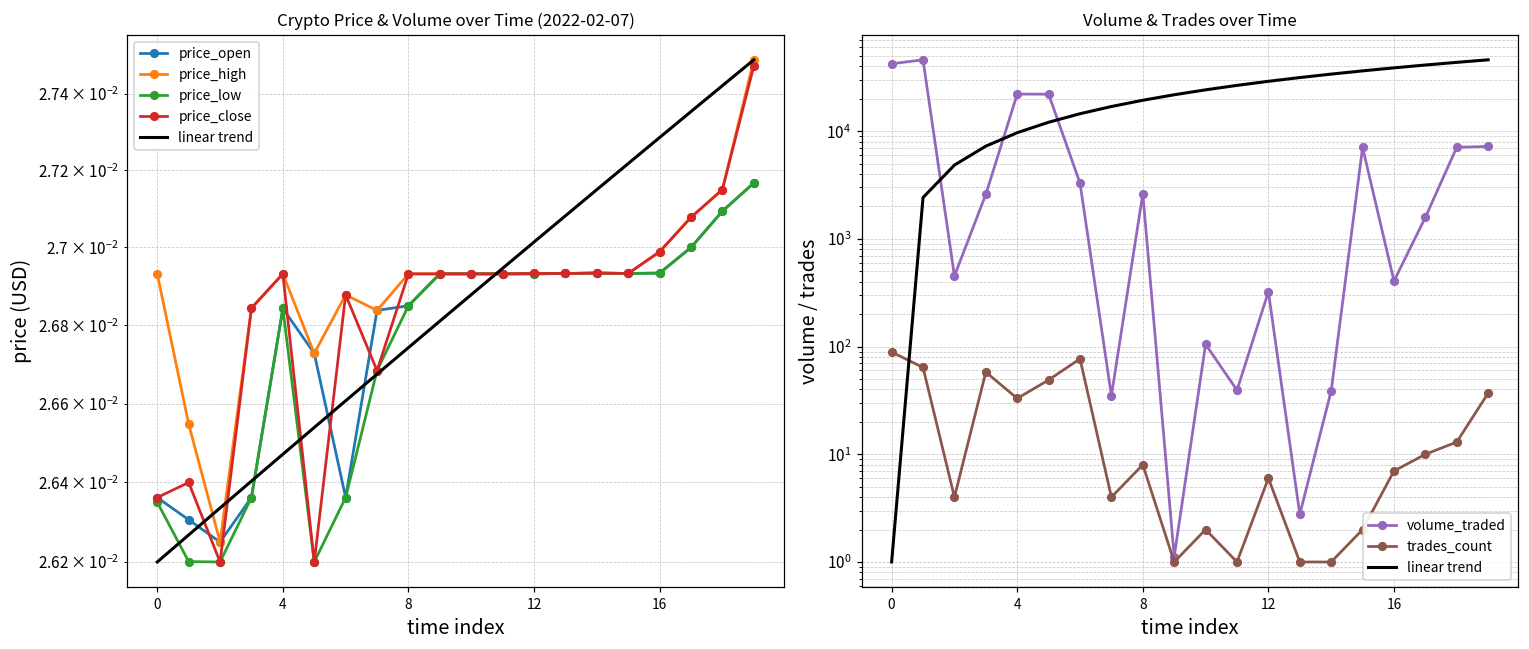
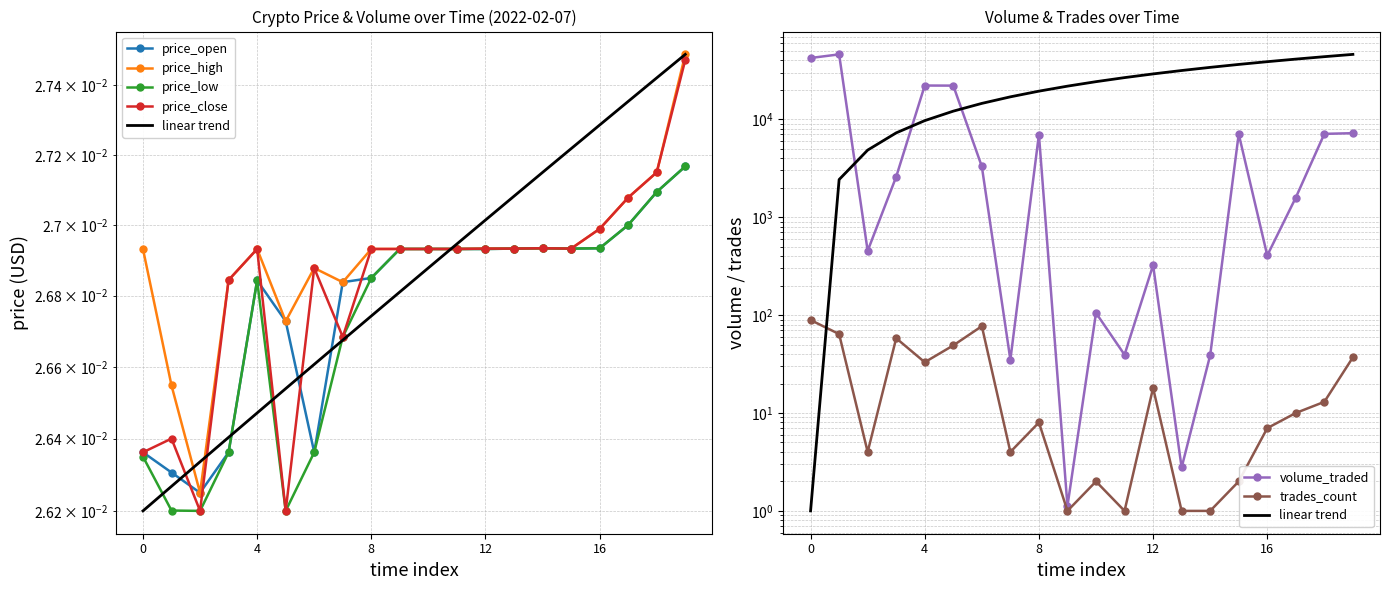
  {
    "Volume & Trades over Time": {
      "volume_traded": {
        "0": 42000,
        "4": 22000,
-       "8": 2600,
+       "8": 7000,
        "12": 320,
        "16": 410
      },
      "trades_count": {
        "0": 90,
        "4": 33,
        "8": 8,
-       "12": 6,
+       "12": 18,
        "16": 7
      },
      "linear trend": {
        "0": 1,
        "4": 10000,
        "8": 19000,
        "12": 29000,
        "16": 39000
      }
    }
  }
